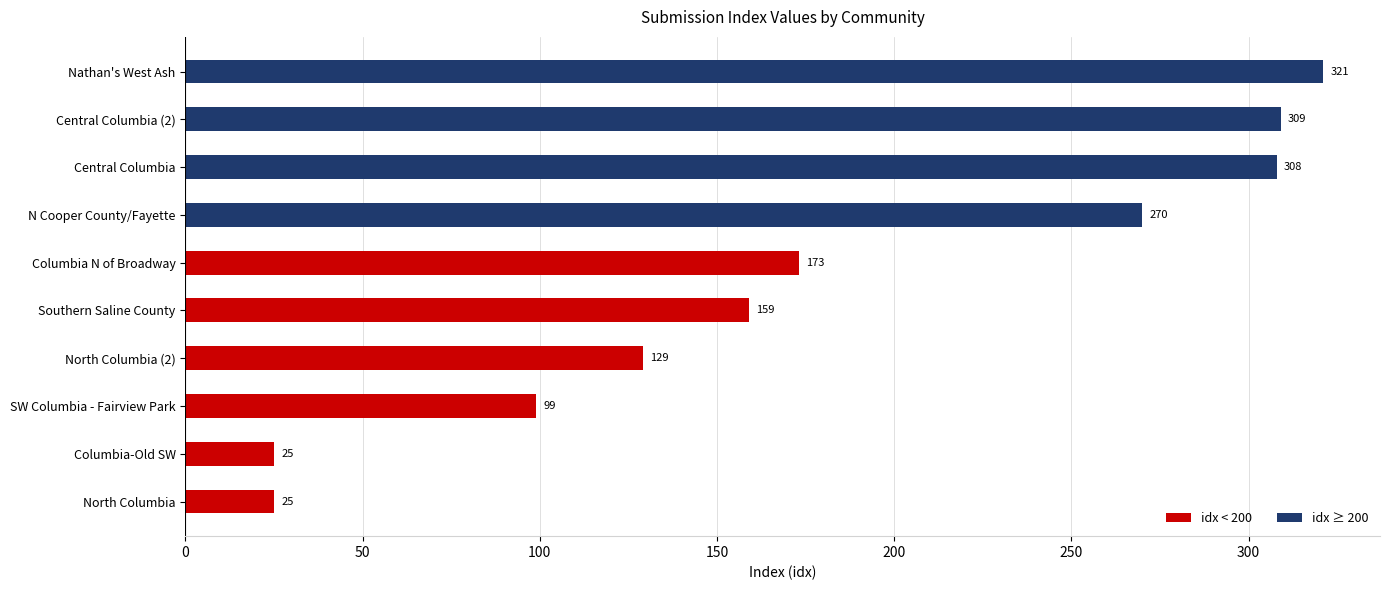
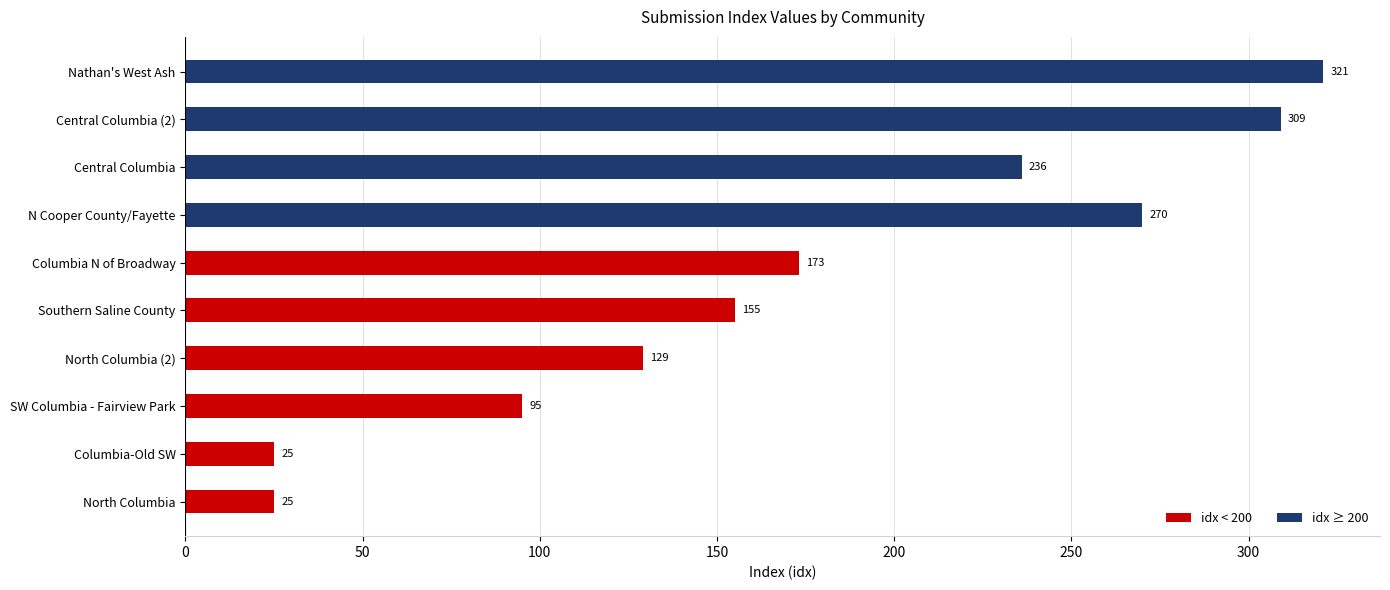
  {
    "Nathan's West Ash": 321,
    "Central Columbia (2)": 309,
-   "Central Columbia": 308,
+   "Central Columbia": 236,
    "N Cooper County/Fayette": 270,
    "Columbia N of Broadway": 173,
-   "Southern Saline County": 159,
+   "Southern Saline County": 155,
    "North Columbia (2)": 129,
-   "SW Columbia - Fairview Park": 99,
+   "SW Columbia - Fairview Park": 95,
    "Columbia-Old SW": 25,
    "North Columbia": 25
  }
